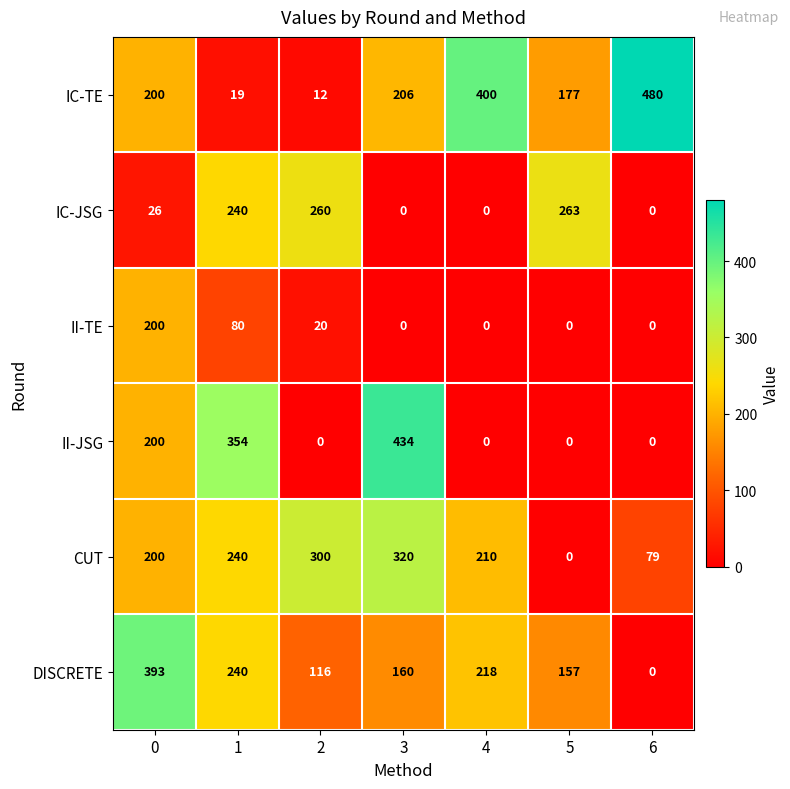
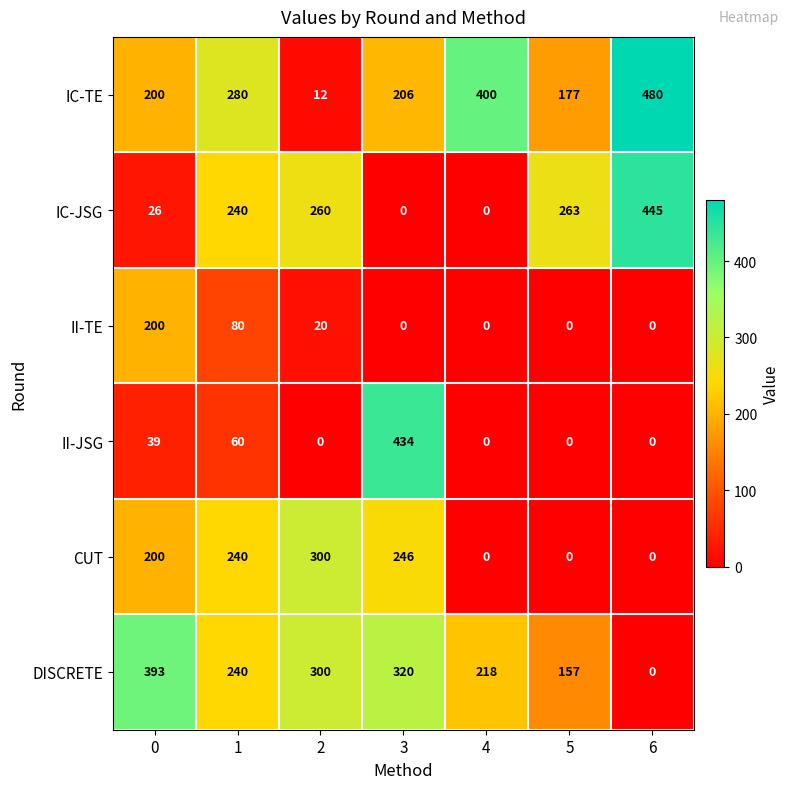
  {
    "IC-TE": {
      "0": 200,
-     "1": 19,
+     "1": 280,
      "2": 12,
      "3": 206,
      "4": 400,
      "5": 177,
      "6": 480
    },
    "IC-JSG": {
      "0": 26,
      "1": 240,
      "2": 260,
      "3": 0,
      "4": 0,
      "5": 263,
-     "6": 0
+     "6": 445
    },
    "II-TE": {
      "0": 200,
      "1": 80,
      "2": 20,
      "3": 0,
      "4": 0,
      "5": 0,
      "6": 0
    },
    "II-JSG": {
-     "0": 200,
-     "1": 354,
+     "0": 39,
+     "1": 60,
      "2": 0,
      "3": 434,
      "4": 0,
      "5": 0,
      "6": 0
    },
    "CUT": {
      "0": 200,
      "1": 240,
      "2": 300,
-     "3": 320,
-     "4": 210,
+     "3": 246,
+     "4": 0,
      "5": 0,
-     "6": 79
+     "6": 0
    },
    "DISCRETE": {
      "0": 393,
      "1": 240,
-     "2": 116,
-     "3": 160,
+     "2": 300,
+     "3": 320,
      "4": 218,
      "5": 157,
      "6": 0
    }
  }
